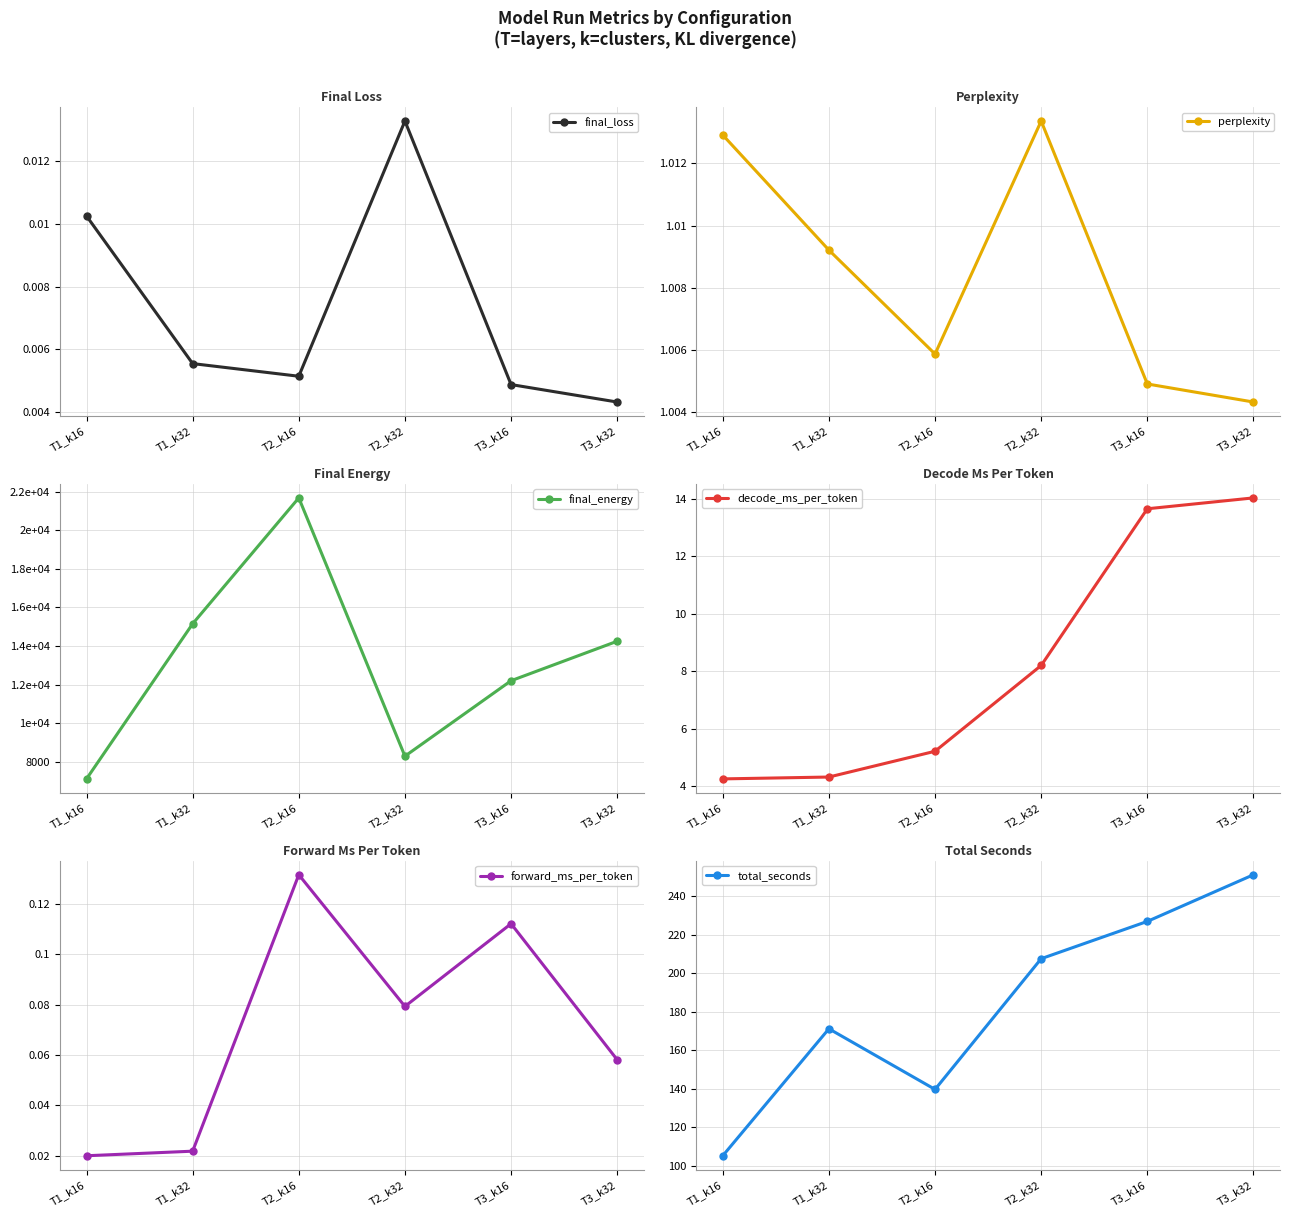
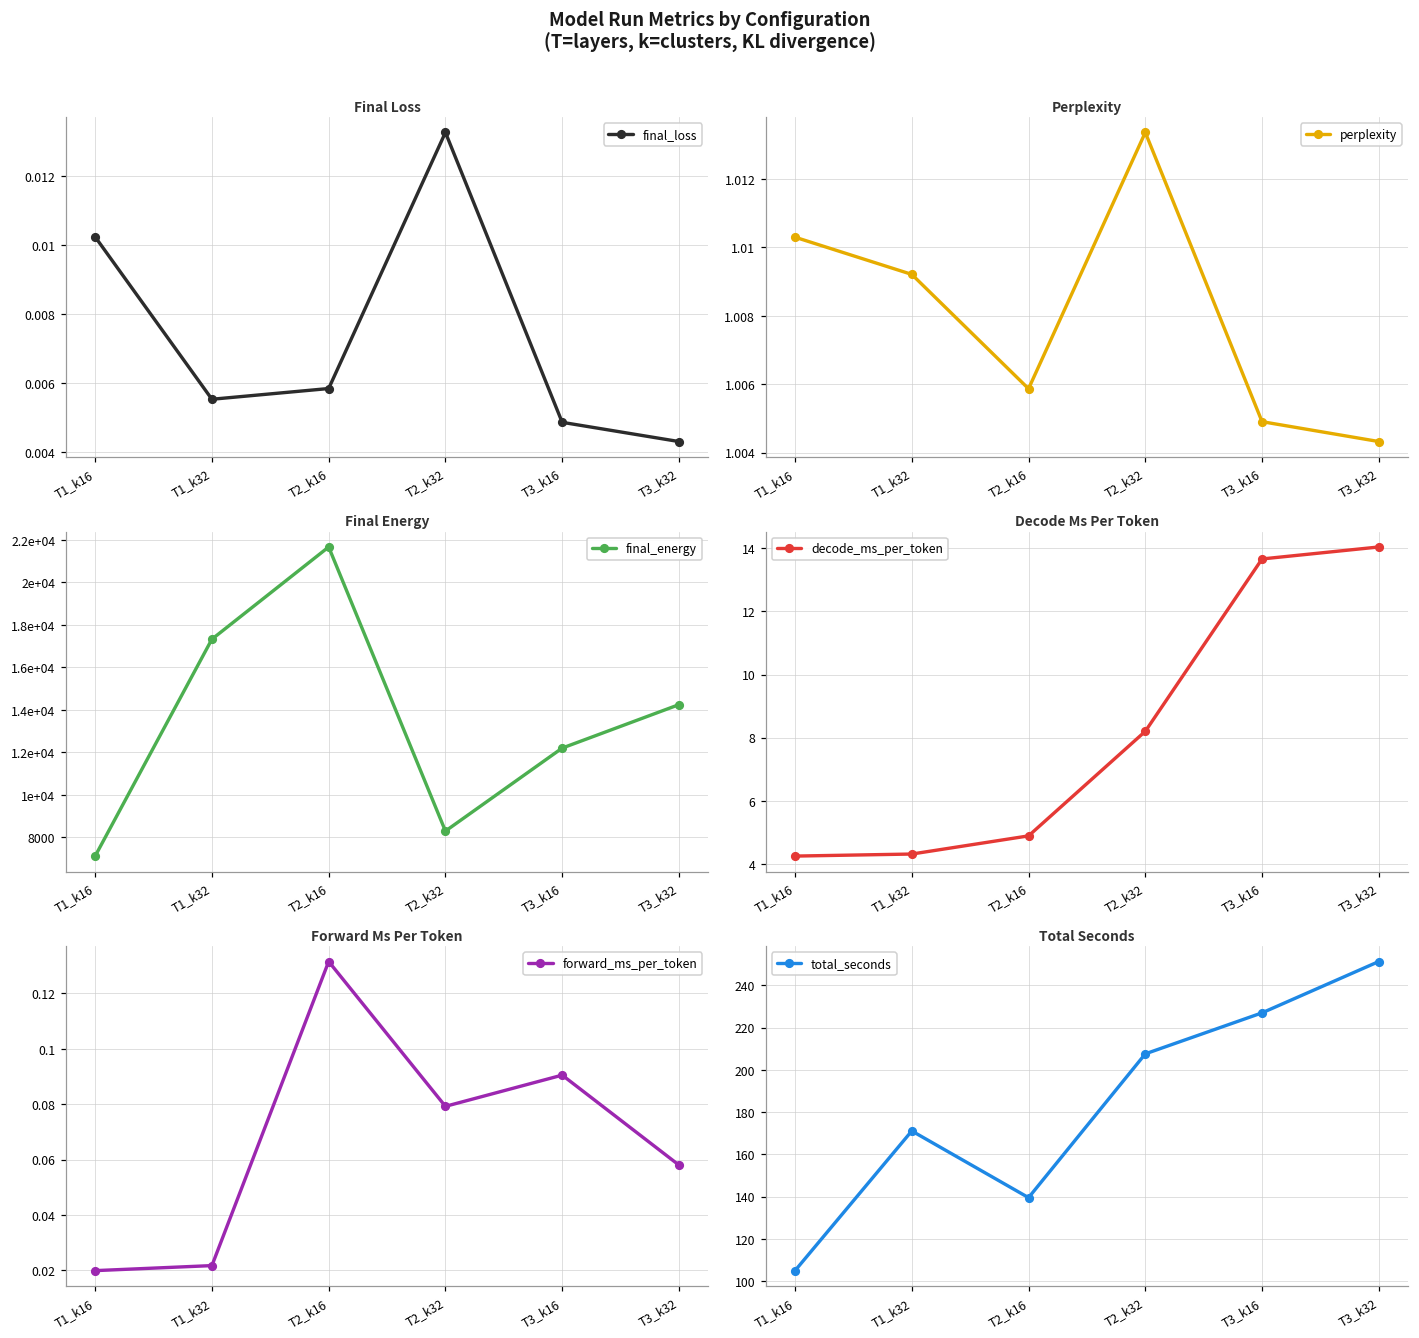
  {
    "Final Loss": {
      "T1_k16": 0.0102,
      "T1_k32": 0.0055,
-     "T2_k16": 0.0051,
+     "T2_k16": 0.0059,
      "T2_k32": 0.0133,
      "T3_k16": 0.0049,
      "T3_k32": 0.0043
    },
    "Perplexity": {
-     "T1_k16": 1.0129,
+     "T1_k16": 1.0103,
      "T1_k32": 1.0092,
      "T2_k16": 1.0059,
      "T2_k32": 1.0134,
      "T3_k16": 1.0049,
      "T3_k32": 1.0043
    },
    "Final Energy": {
      "T1_k16": 7100,
-     "T1_k32": 15200,
+     "T1_k32": 17300,
      "T2_k16": 21700,
      "T2_k32": 8300,
      "T3_k16": 12200,
      "T3_k32": 14200
    },
    "Decode Ms Per Token": {
      "T1_k16": 4.3,
      "T1_k32": 4.3,
-     "T2_k16": 5.2,
+     "T2_k16": 4.9,
      "T2_k32": 8.2,
      "T3_k16": 13.7,
      "T3_k32": 14.0
    },
    "Forward Ms Per Token": {
      "T1_k16": 0.020,
      "T1_k32": 0.022,
      "T2_k16": 0.132,
      "T2_k32": 0.079,
-     "T3_k16": 0.112,
+     "T3_k16": 0.091,
      "T3_k32": 0.058
    },
    "Total Seconds": {
      "T1_k16": 105,
      "T1_k32": 171,
      "T2_k16": 140,
      "T2_k32": 208,
      "T3_k16": 227,
      "T3_k32": 251
    }
  }
